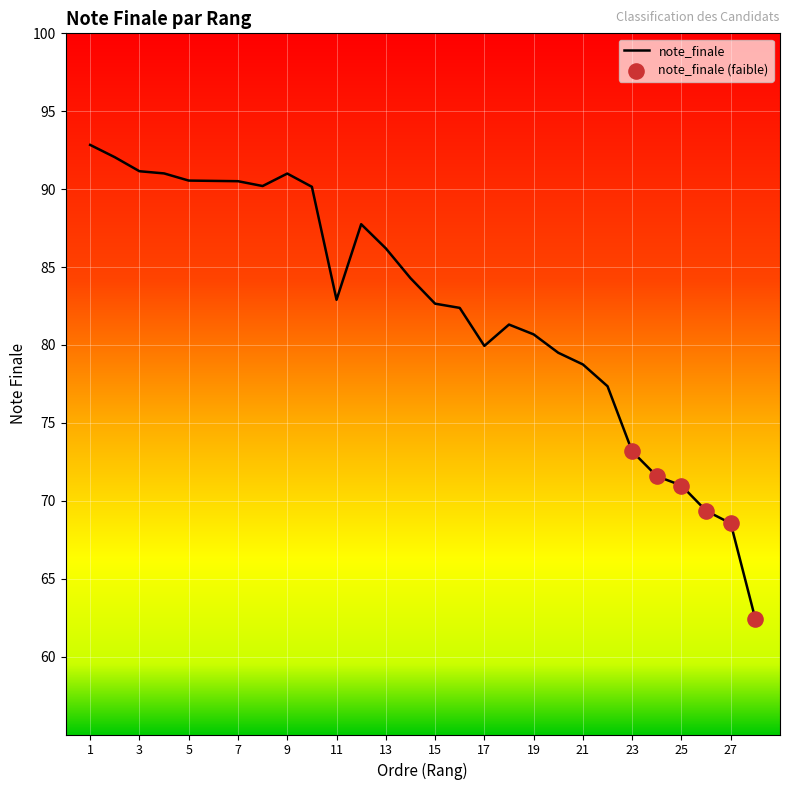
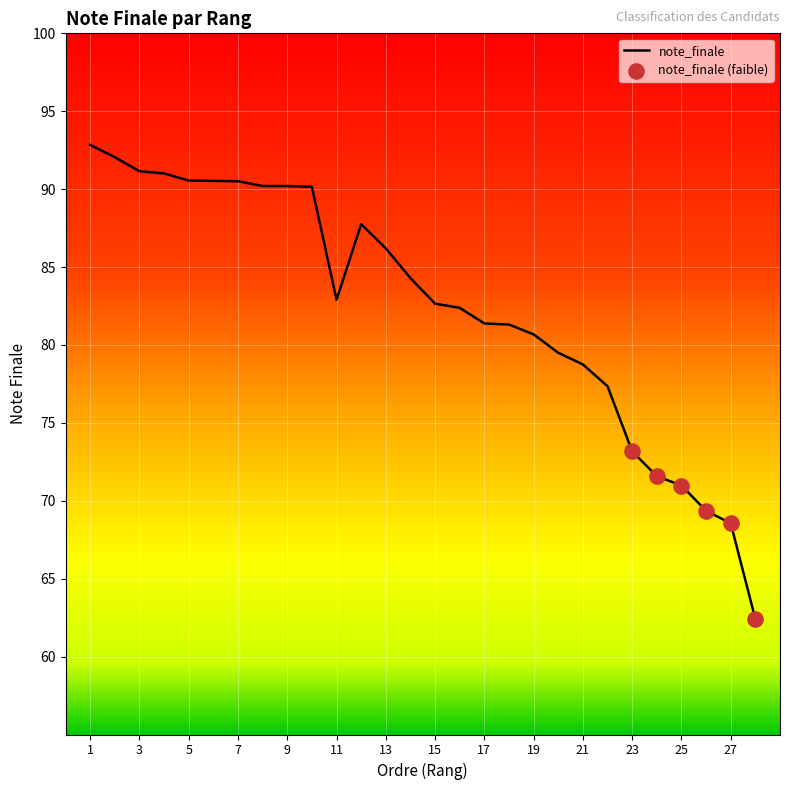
  {
    "note_finale": {
      "1": 92.8,
      "3": 91.2,
      "5": 90.6,
      "7": 90.5,
-     "9": 91.0,
+     "9": 90.2,
      "11": 82.9,
      "13": 86.2,
      "15": 82.7,
-     "17": 79.9,
+     "17": 81.4,
      "19": 80.7,
      "21": 78.8
    }
  }
